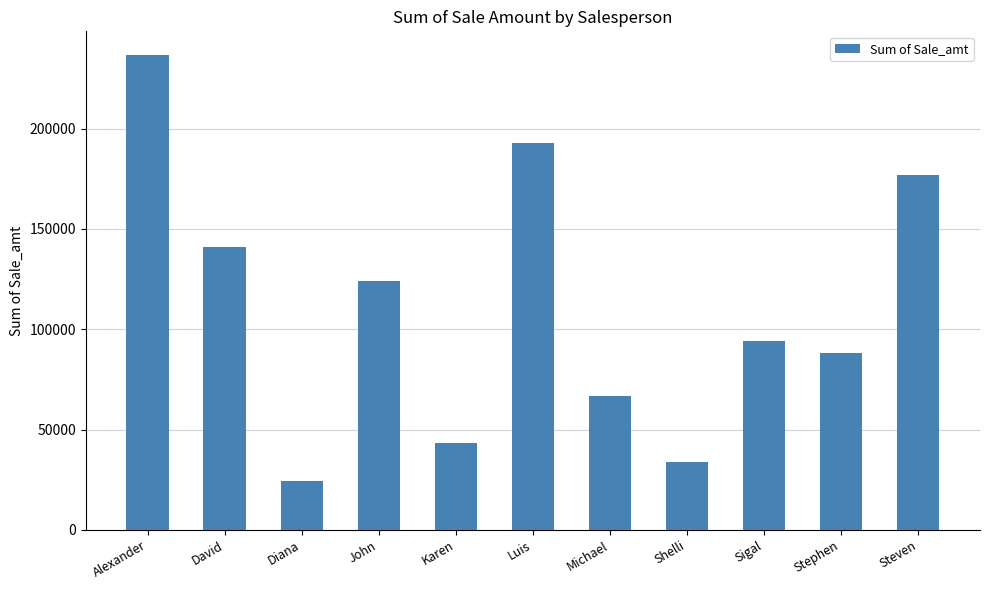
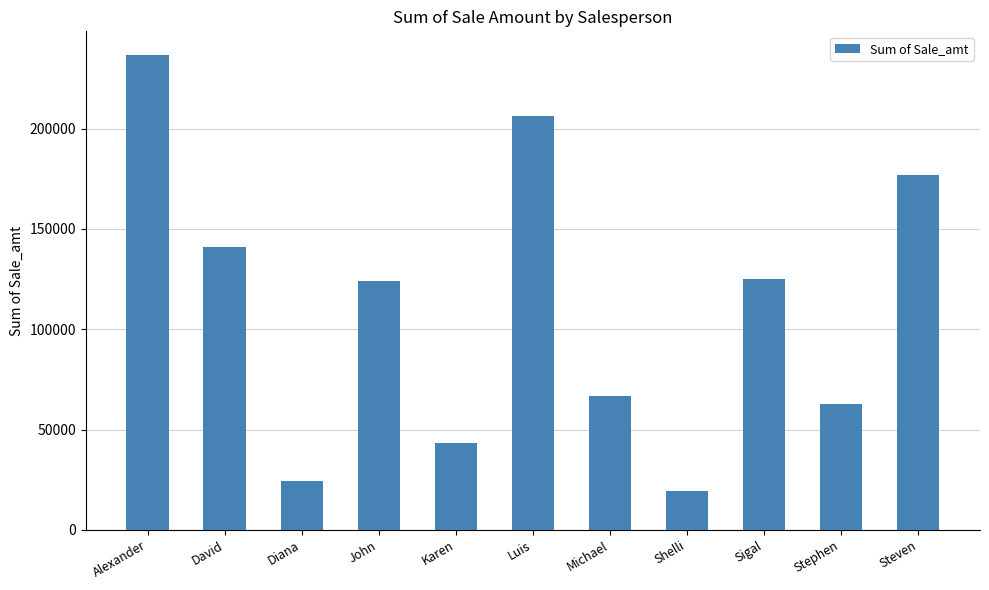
  {
    "Alexander": 237000,
    "David": 141000,
    "Diana": 24000,
    "John": 124000,
    "Karen": 43000,
-   "Luis": 193000,
+   "Luis": 206000,
    "Michael": 67000,
-   "Shelli": 34000,
-   "Sigal": 94000,
-   "Stephen": 88000,
+   "Shelli": 19000,
+   "Sigal": 125000,
+   "Stephen": 63000,
    "Steven": 177000
  }
